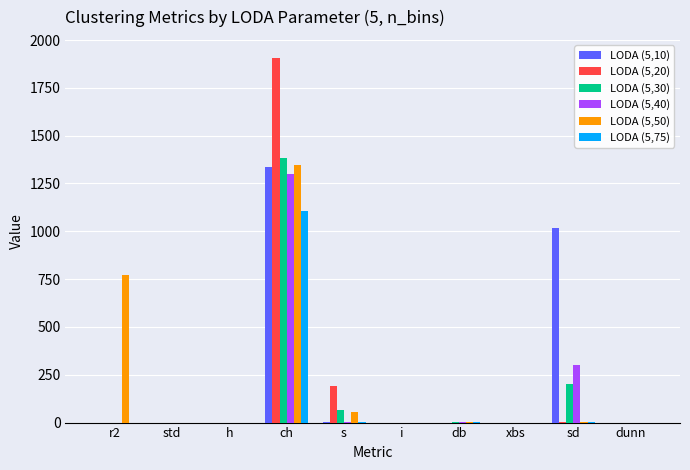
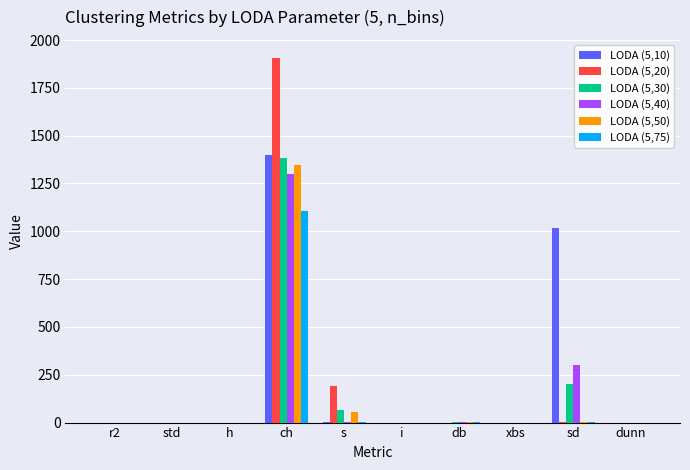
  {
    "LODA (5,10)": {
-     "ch": 1340,
+     "ch": 1400,
      "sd": 1020
    },
    "LODA (5,20)": {
      "ch": 1910,
      "s": 190
    },
    "LODA (5,30)": {
      "ch": 1380,
      "s": 60,
      "sd": 200
    },
    "LODA (5,40)": {
      "ch": 1300,
      "sd": 300
    },
    "LODA (5,50)": {
-     "r2": 770,
+     "r2": 0,
      "ch": 1340,
      "s": 60
    },
    "LODA (5,75)": {
      "ch": 1100
    }
  }
